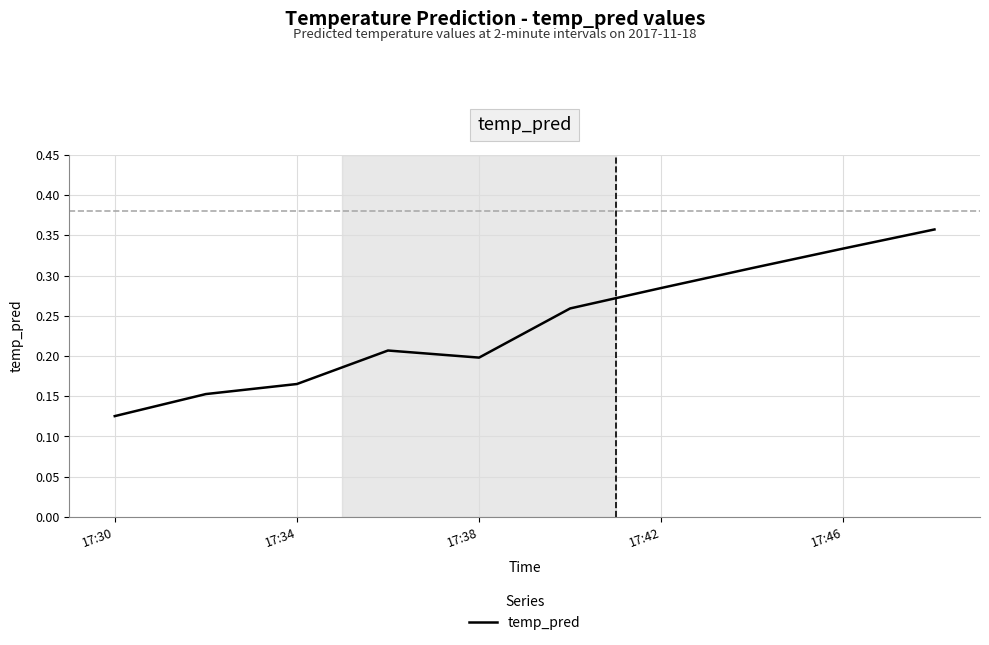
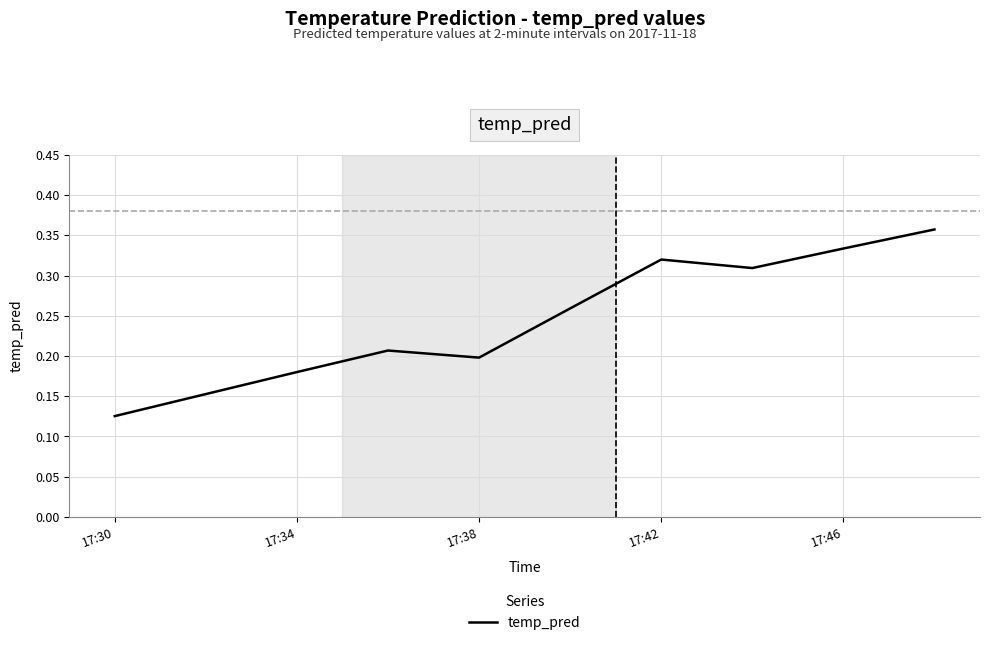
  {
    "17:30": 0.13,
-   "17:34": 0.17,
+   "17:34": 0.18,
    "17:38": 0.20,
-   "17:42": 0.28,
+   "17:42": 0.32,
    "17:46": 0.33
  }
